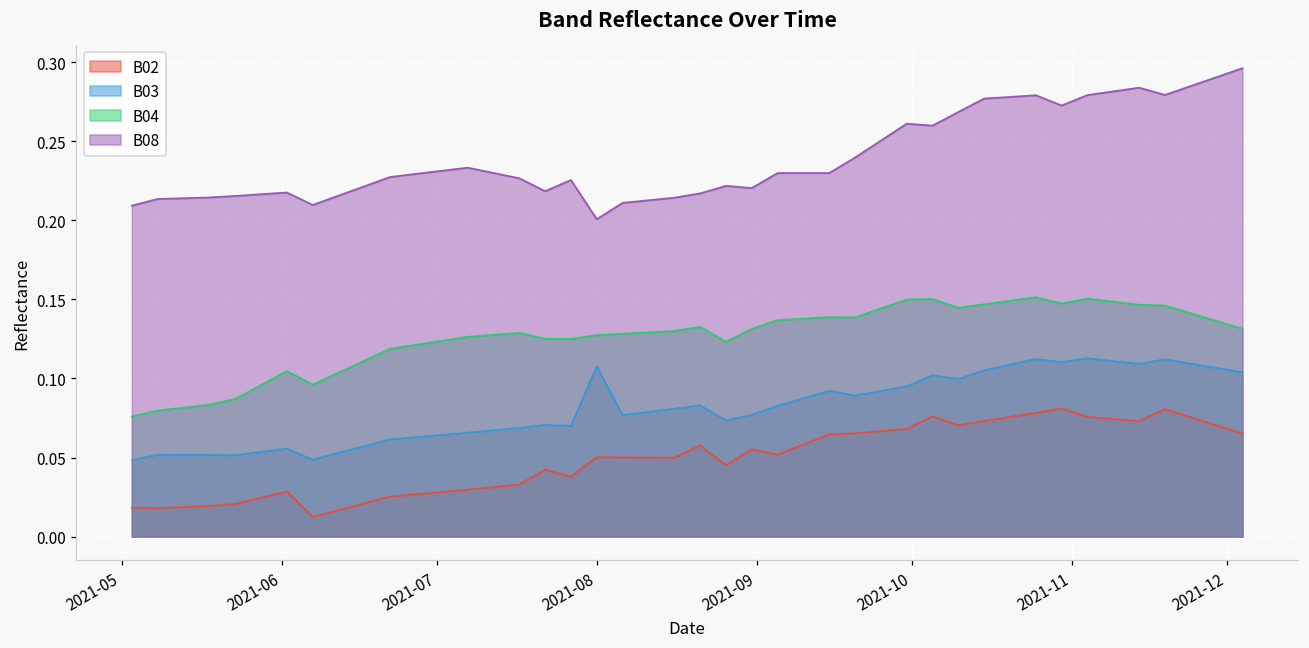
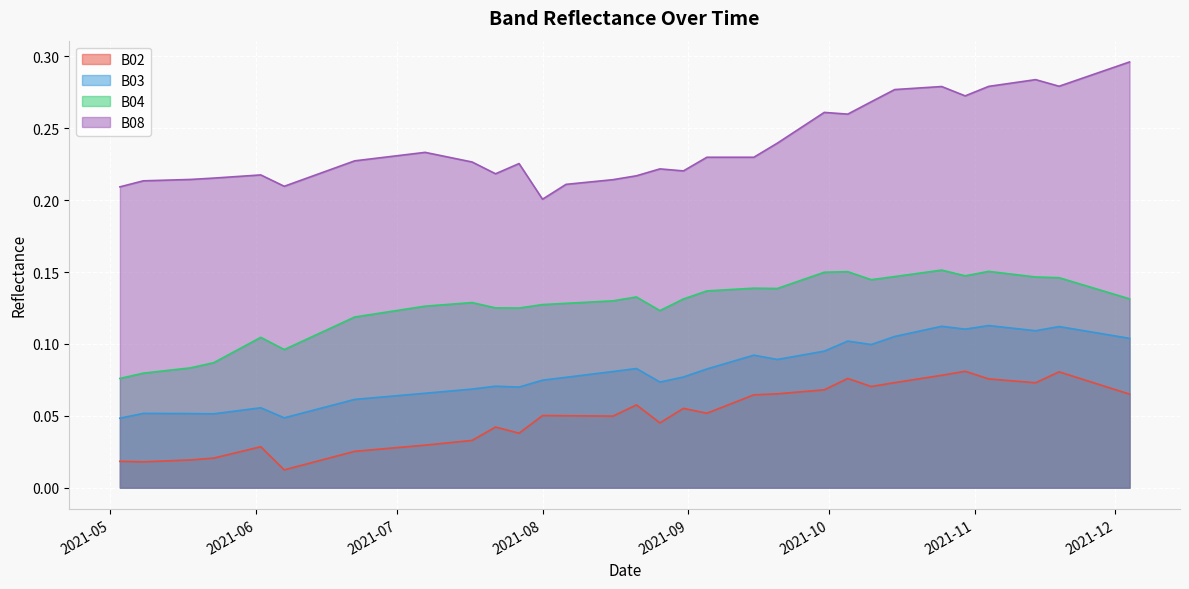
  {
    "B02": {
      "2021-08": 0.050
    },
    "B03": {
-     "2021-08": 0.108
+     "2021-08": 0.075
    },
    "B04": {
      "2021-08": 0.127
    },
    "B08": {
      "2021-08": 0.201
    }
  }
